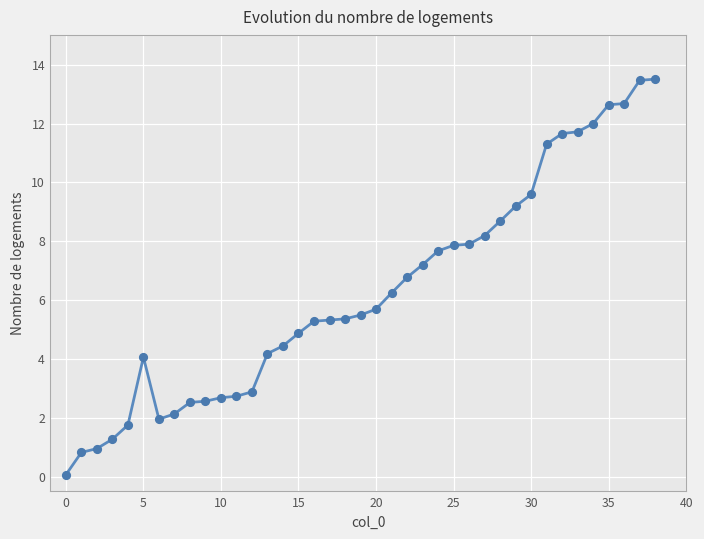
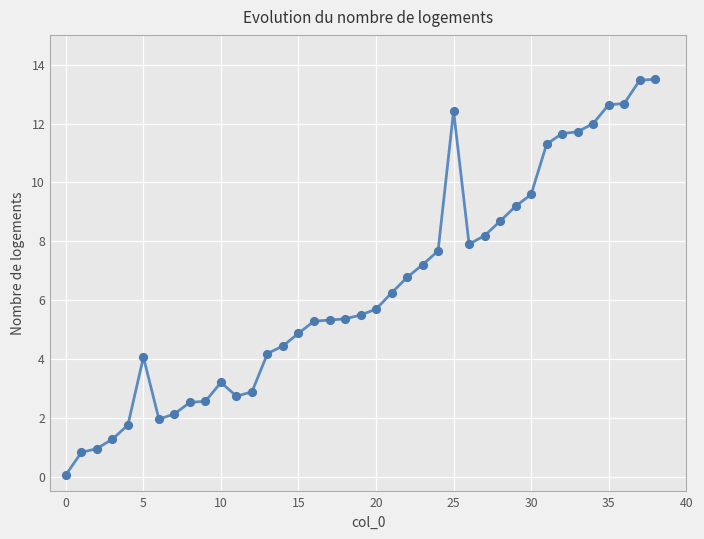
  {
    "0": 0.1,
    "5": 4.1,
-   "10": 2.7,
+   "10": 3.2,
    "15": 4.9,
    "20": 5.7,
-   "25": 7.9,
+   "25": 12.4,
    "30": 9.6,
    "35": 12.6
  }
